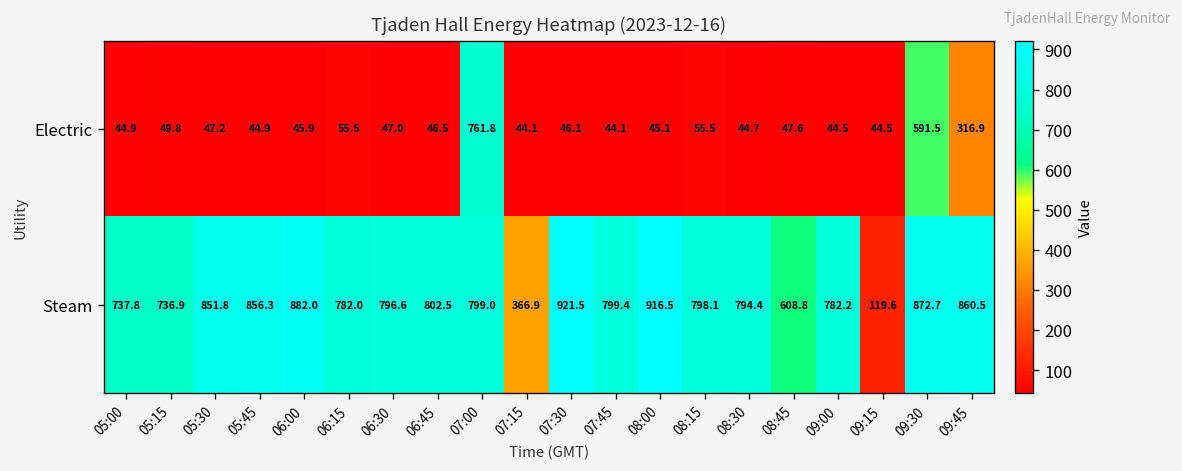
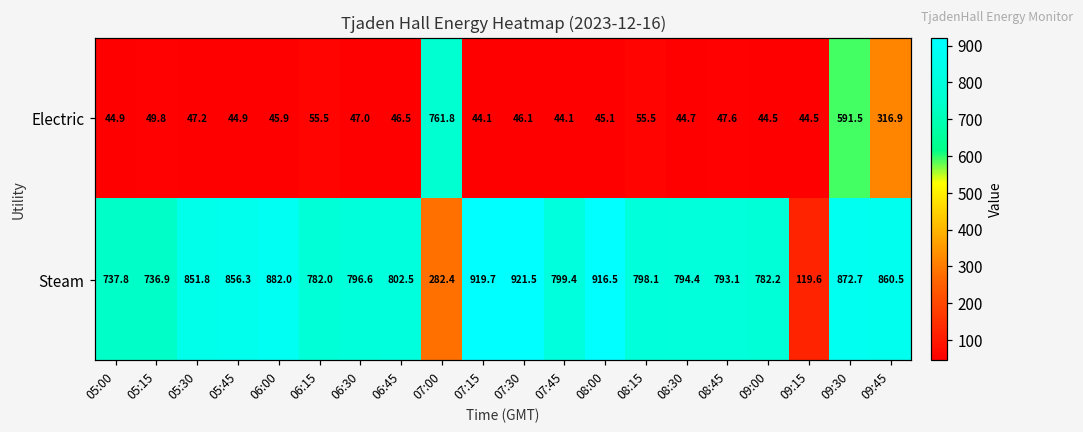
  {
    "Electric": {
      "05:00": 44.9,
      "05:15": 49.8,
      "05:30": 47.2,
      "05:45": 44.9,
      "06:00": 45.9,
      "06:15": 55.5,
      "06:30": 47.0,
      "06:45": 46.5,
      "07:00": 761.8,
      "07:15": 44.1,
      "07:30": 46.1,
      "07:45": 44.1,
      "08:00": 45.1,
      "08:15": 55.5,
      "08:30": 44.7,
      "08:45": 47.6,
      "09:00": 44.5,
      "09:15": 44.5,
      "09:30": 591.5,
      "09:45": 316.9
    },
    "Steam": {
      "05:00": 737.8,
      "05:15": 736.9,
      "05:30": 851.8,
      "05:45": 856.3,
      "06:00": 882.0,
      "06:15": 782.0,
      "06:30": 796.6,
      "06:45": 802.5,
-     "07:00": 799.0,
-     "07:15": 366.9,
+     "07:00": 282.4,
+     "07:15": 919.7,
      "07:30": 921.5,
      "07:45": 799.4,
      "08:00": 916.5,
      "08:15": 798.1,
      "08:30": 794.4,
-     "08:45": 608.8,
+     "08:45": 793.1,
      "09:00": 782.2,
      "09:15": 119.6,
      "09:30": 872.7,
      "09:45": 860.5
    }
  }
